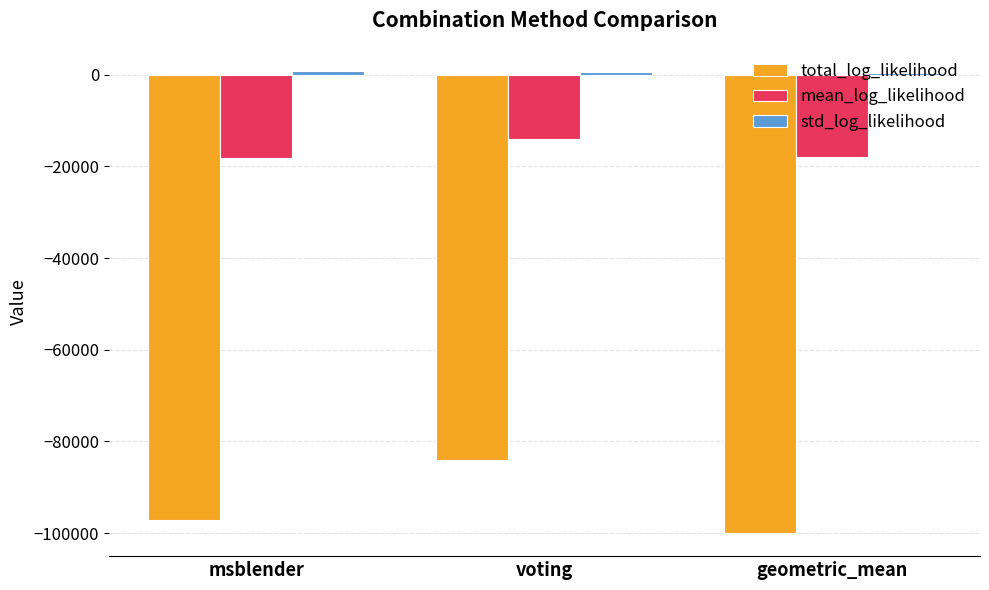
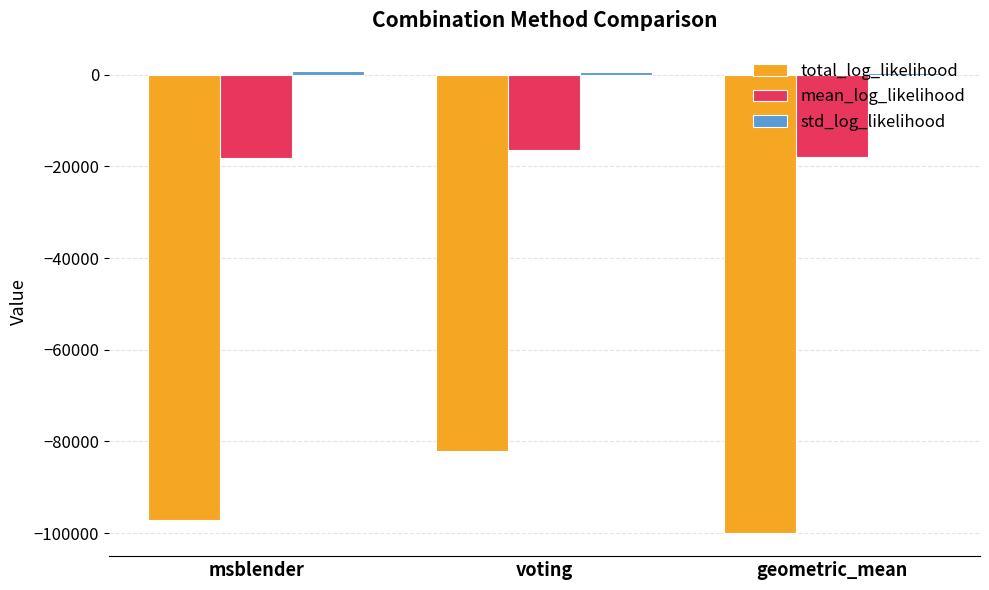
  {
    "total_log_likelihood": {
      "msblender": -97000,
-     "voting": -84000,
+     "voting": -82000,
      "geometric_mean": -100000
    },
    "mean_log_likelihood": {
      "msblender": -18000,
-     "voting": -14000,
+     "voting": -16000,
      "geometric_mean": -18000
    },
    "std_log_likelihood": {
      "msblender": 1000,
      "voting": 1000
    }
  }
